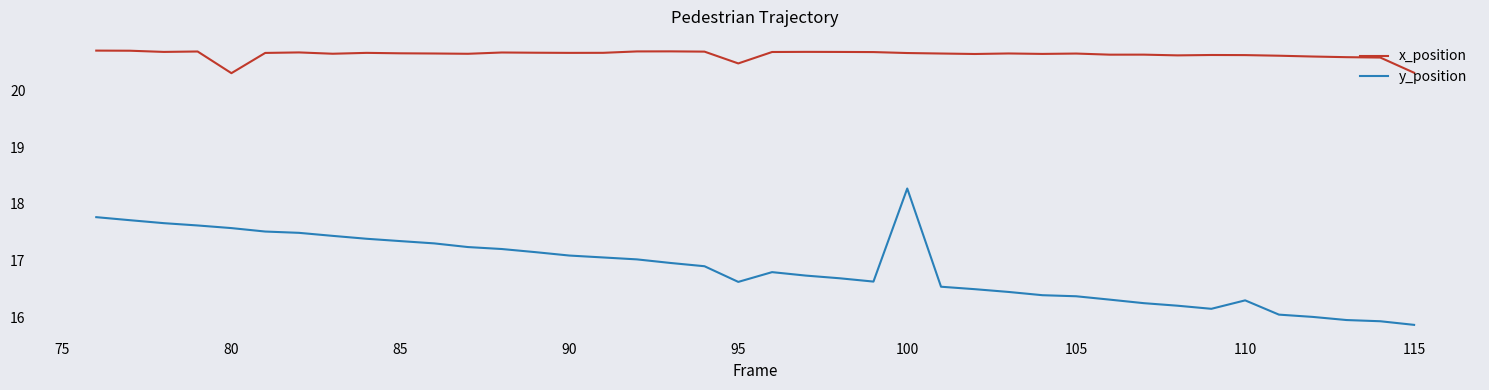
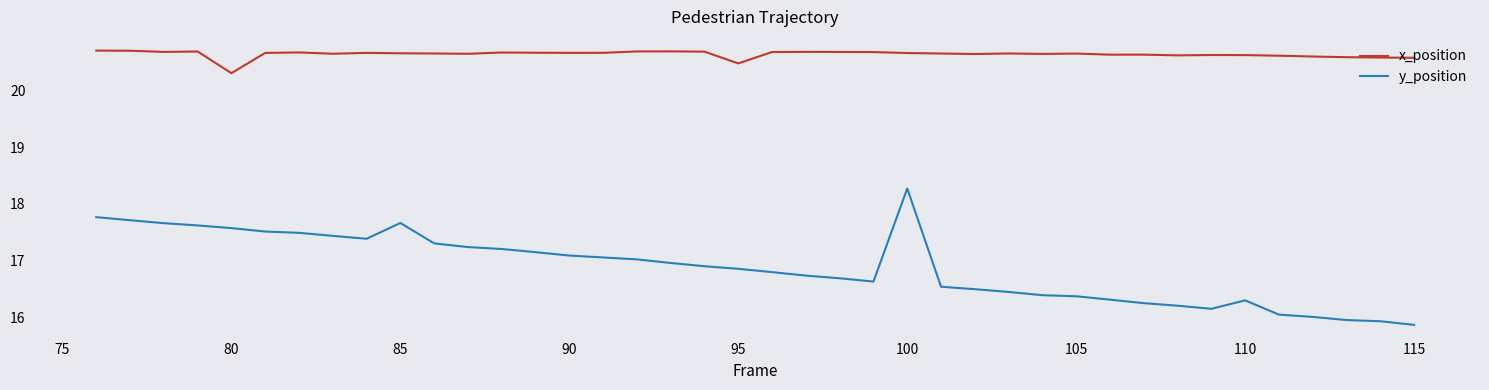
  {
    "x_position": {
      "80": 20.3,
      "85": 20.7,
      "90": 20.7,
      "95": 20.5,
      "100": 20.7,
      "105": 20.6,
      "110": 20.6,
-     "115": 20.3
+     "115": 20.6
    },
    "y_position": {
      "80": 17.6,
-     "85": 17.3,
+     "85": 17.7,
      "90": 17.1,
-     "95": 16.6,
+     "95": 16.9,
      "100": 18.3,
      "105": 16.4,
      "110": 16.3,
      "115": 15.9
    }
  }
